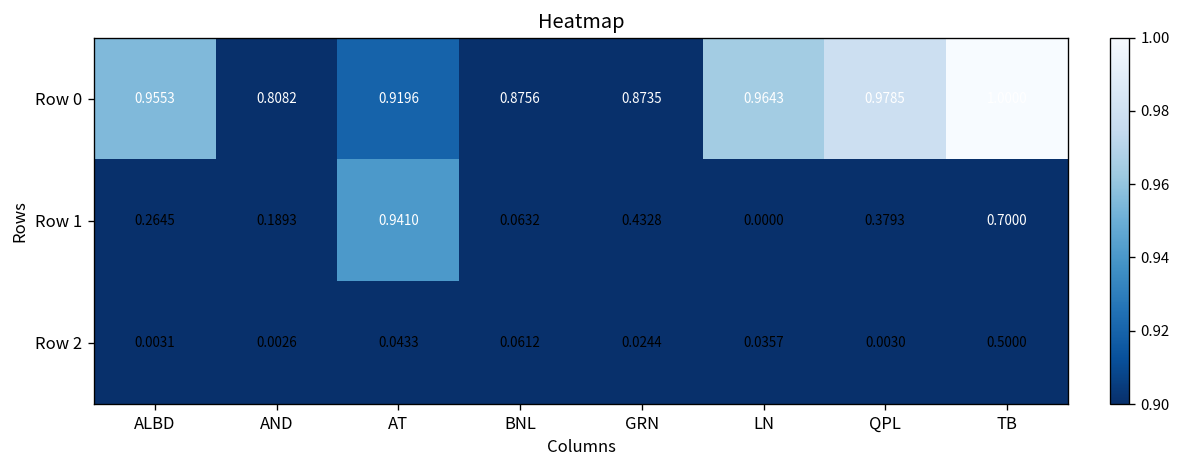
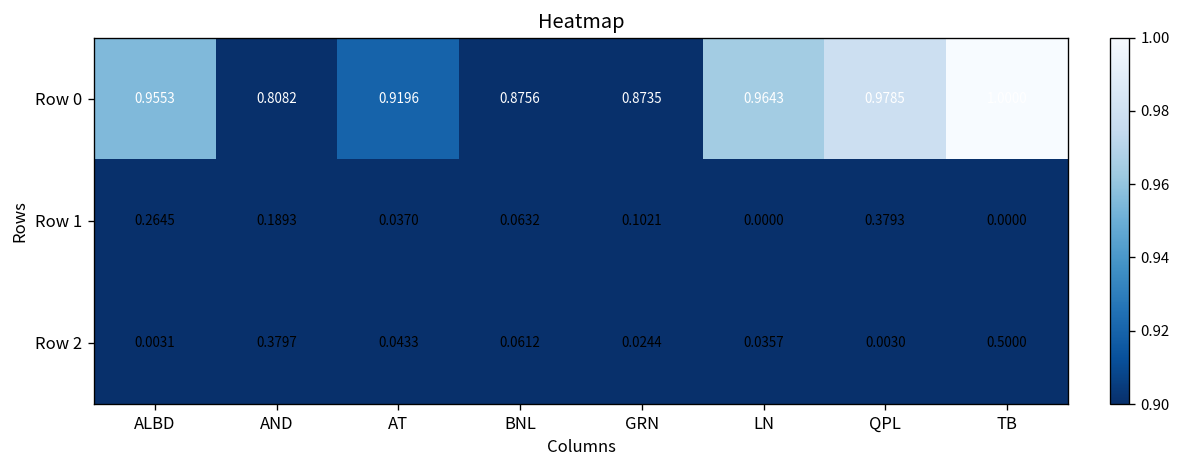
  {
    "Row 0": {
      "ALBD": 0.9553,
      "AND": 0.8082,
      "AT": 0.9196,
      "BNL": 0.8756,
      "GRN": 0.8735,
      "LN": 0.9643,
      "QPL": 0.9785
    },
    "Row 1": {
      "ALBD": 0.2645,
      "AND": 0.1893,
-     "AT": 0.9410,
+     "AT": 0.0370,
      "BNL": 0.0632,
-     "GRN": 0.4328,
+     "GRN": 0.1021,
      "LN": 0.0000,
      "QPL": 0.3793,
-     "TB": 0.7000
+     "TB": 0.0000
    },
    "Row 2": {
      "ALBD": 0.0031,
-     "AND": 0.0026,
+     "AND": 0.3797,
      "AT": 0.0433,
      "BNL": 0.0612,
      "GRN": 0.0244,
      "LN": 0.0357,
      "QPL": 0.0030,
      "TB": 0.5000
    }
  }
